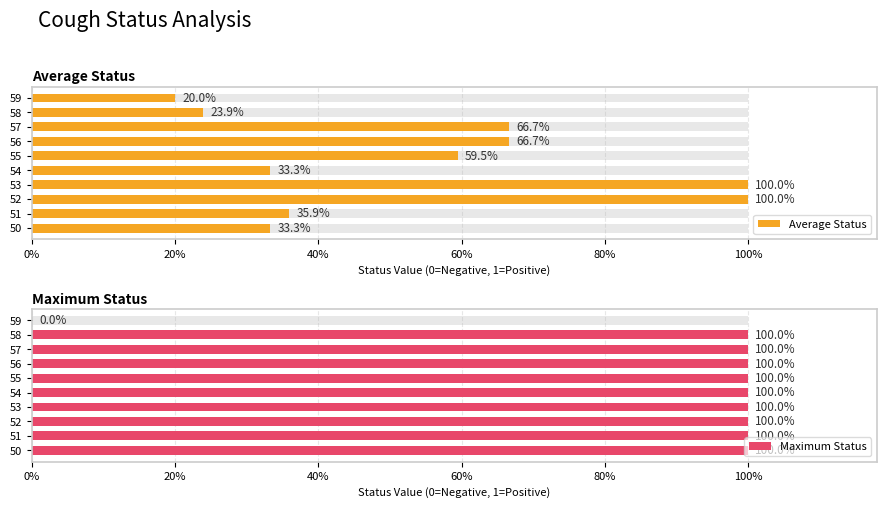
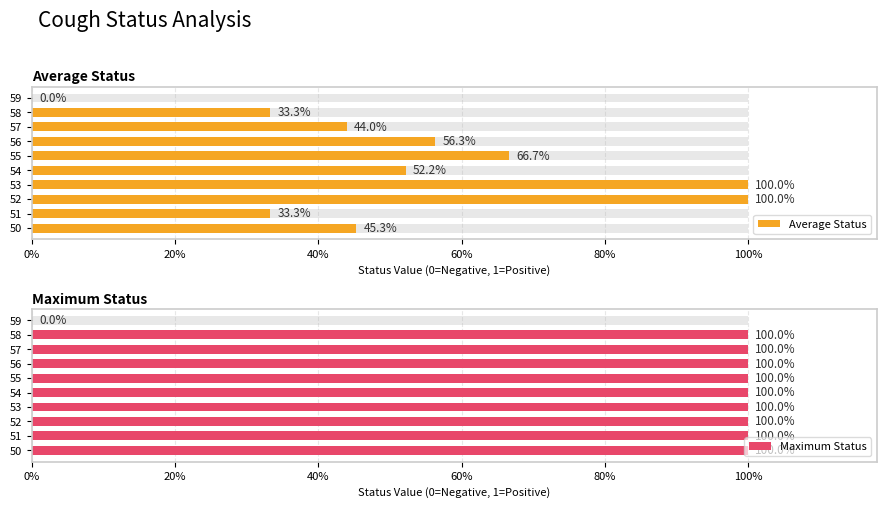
  {
    "Average Status": {
      "Average Status": {
-       "59": "20.0%",
-       "58": "23.9%",
-       "57": "66.7%",
-       "56": "66.7%",
-       "55": "59.5%",
-       "54": "33.3%",
+       "59": "0.0%",
+       "58": "33.3%",
+       "57": "44.0%",
+       "56": "56.3%",
+       "55": "66.7%",
+       "54": "52.2%",
        "53": "100.0%",
        "52": "100.0%",
-       "51": "35.9%",
-       "50": "33.3%"
+       "51": "33.3%",
+       "50": "45.3%"
      }
    },
    "Maximum Status": {
      "Maximum Status": {
        "59": "0.0%",
        "58": "100.0%",
        "57": "100.0%",
        "56": "100.0%",
        "55": "100.0%",
        "54": "100.0%",
        "53": "100.0%",
        "52": "100.0%"
      }
    }
  }
